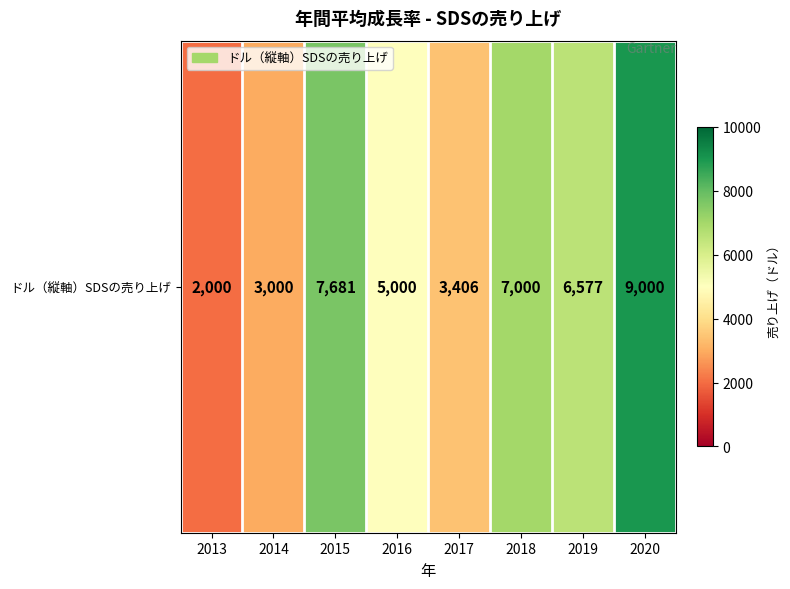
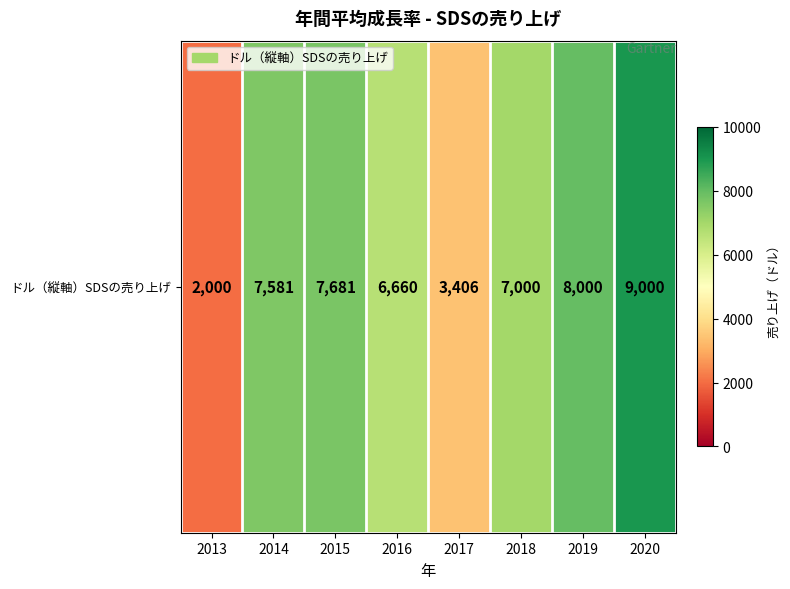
  {
    "ドル（縦軸）SDSの売り上げ": {
      "2013": "2,000",
-     "2014": "3,000",
+     "2014": "7,581",
      "2015": "7,681",
-     "2016": "5,000",
+     "2016": "6,660",
      "2017": "3,406",
      "2018": "7,000",
-     "2019": "6,577"
+     "2019": "8,000"
    }
  }
